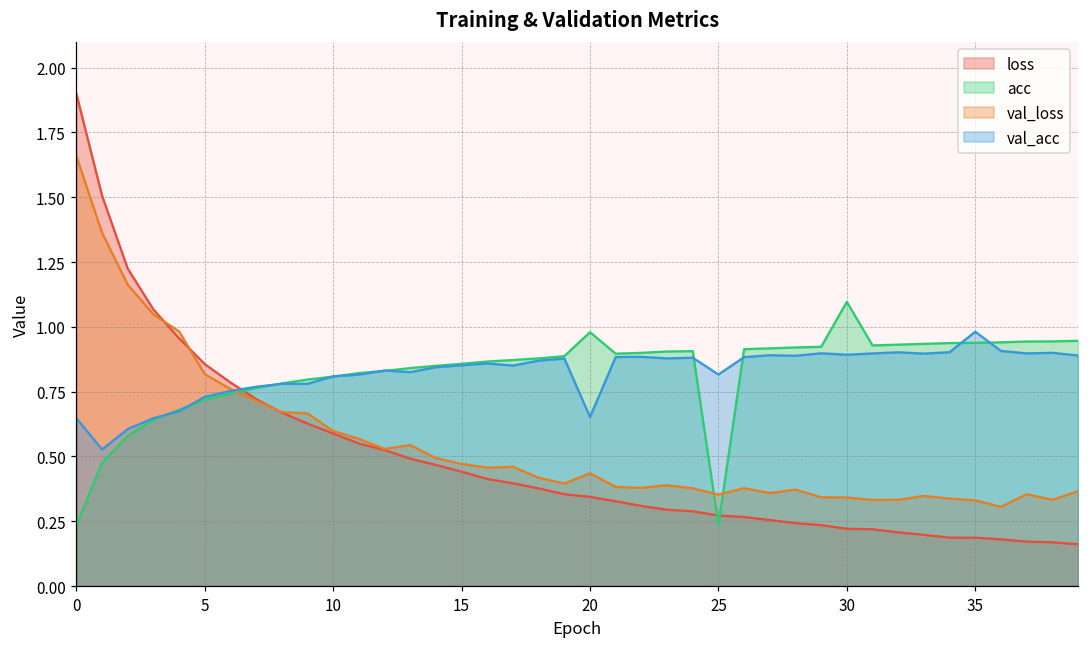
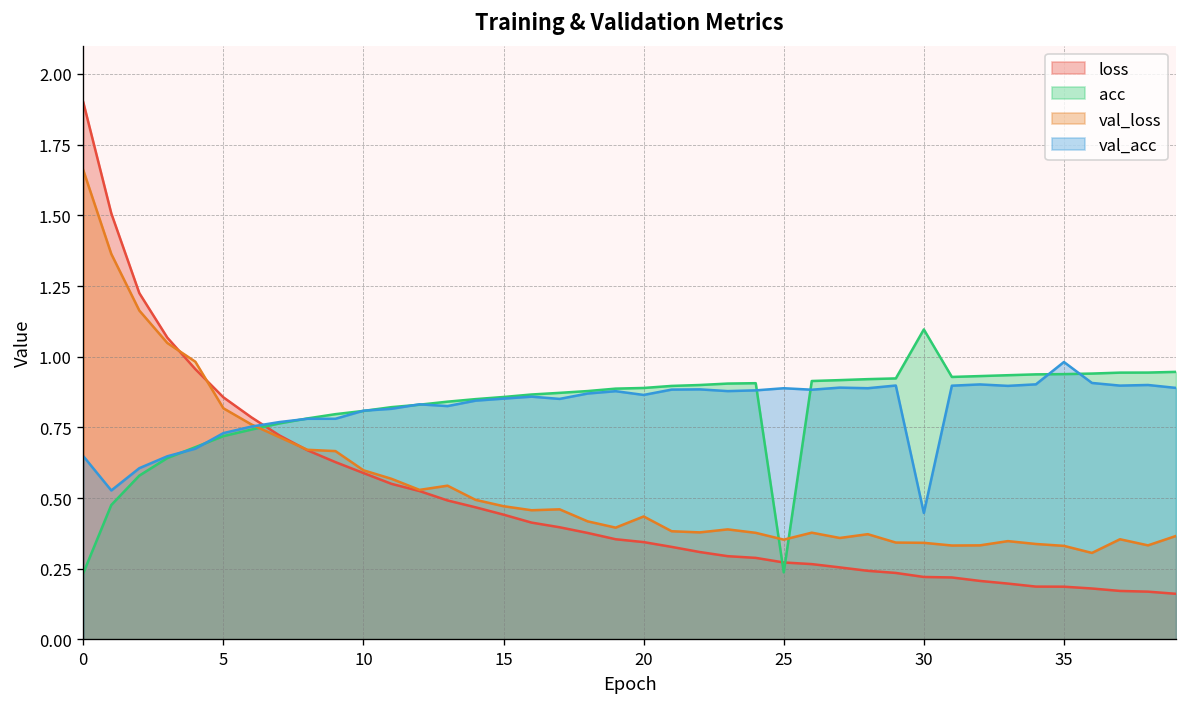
  {
    "acc": {
      "0": 0.23,
-     "20": 0.98,
+     "20": 0.89,
      "25": 0.24,
      "30": 1.10,
      "35": 0.94
    },
    "val_acc": {
      "0": 0.65,
-     "20": 0.65,
-     "25": 0.82,
-     "30": 0.89,
+     "20": 0.86,
+     "25": 0.89,
+     "30": 0.45,
      "35": 0.98
    }
  }
